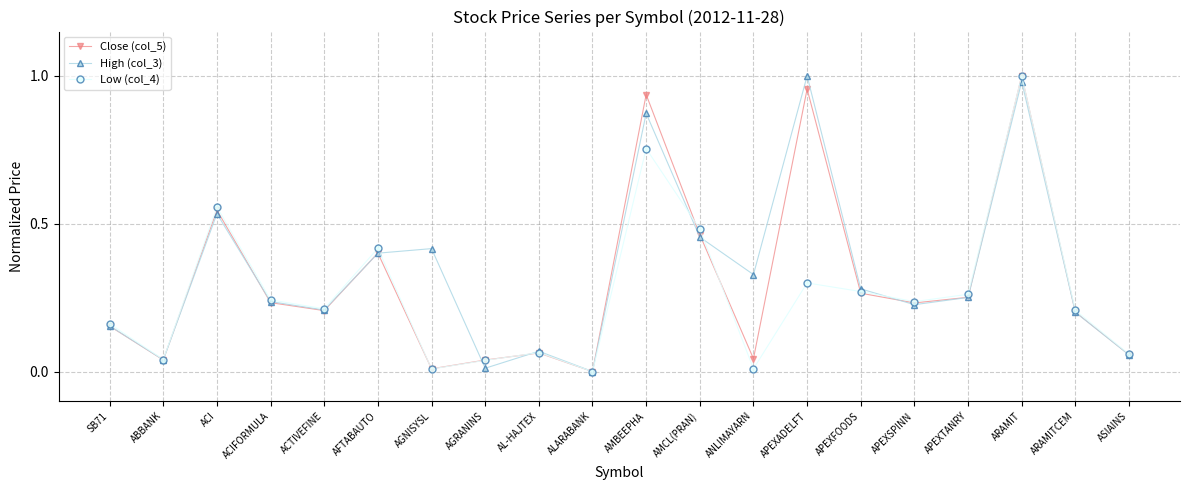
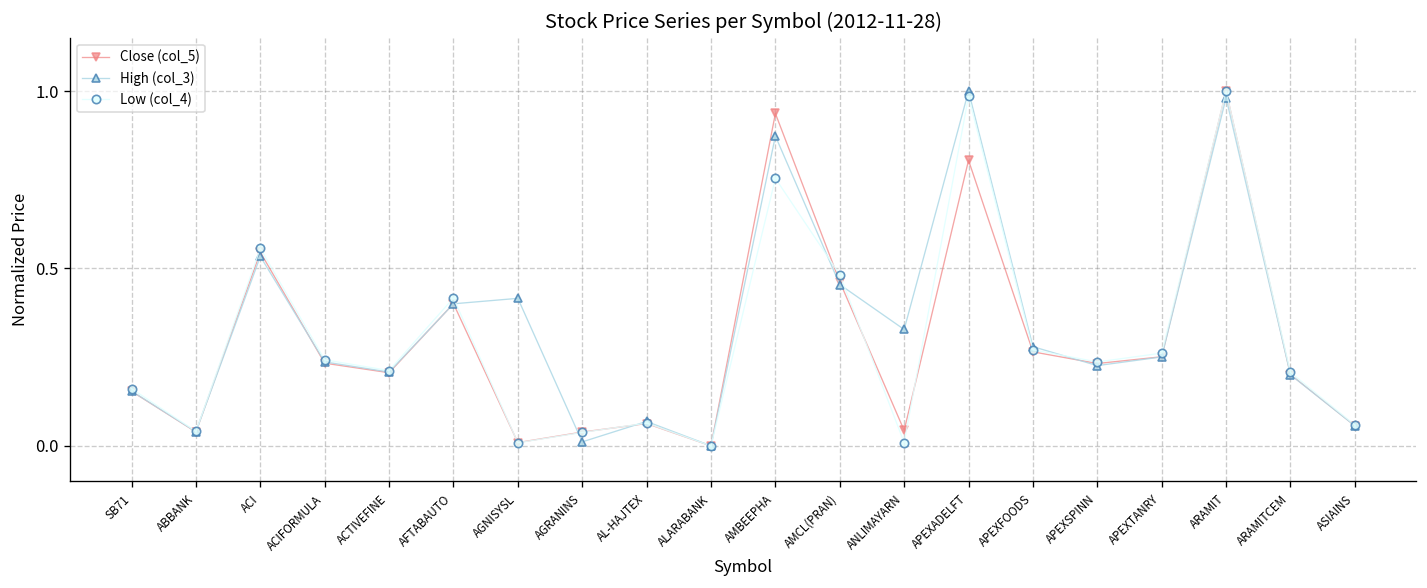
  {
    "Close (col_5)": {
      "ACI": 0.55,
      "AMBEEPHA": 0.94,
      "ANLIMAYARN": 0.04,
-     "APEXADELFT": 0.96
+     "APEXADELFT": 0.80
    },
    "High (col_3)": {
      "ACI": 0.53,
      "AGNISYSL": 0.42,
      "AGRANINS": 0.01,
      "AMBEEPHA": 0.87,
      "ANLIMAYARN": 0.33,
      "APEXADELFT": 1.00,
      "APEXFOODS": 0.28,
      "ARAMIT": 0.98
    },
    "Low (col_4)": {
      "ACI": 0.56,
      "AFTABAUTO": 0.42,
      "AMBEEPHA": 0.75,
      "AMCL(PRAN)": 0.48,
      "ANLIMAYARN": 0.01,
-     "APEXADELFT": 0.30,
+     "APEXADELFT": 0.98,
      "APEXTANRY": 0.26
    }
  }
